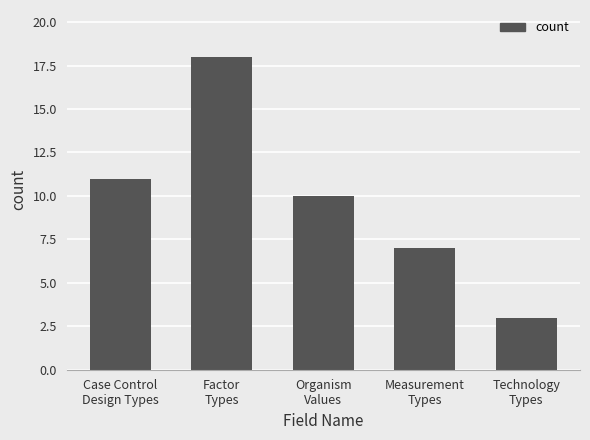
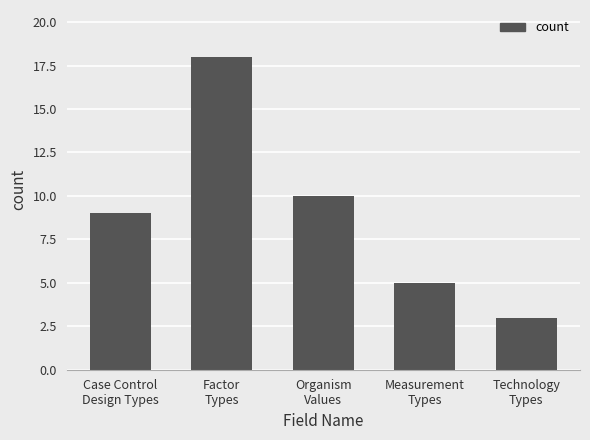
  {
-   "Case Control Design Types": 11,
+   "Case Control Design Types": 9,
    "Factor Types": 18,
    "Organism Values": 10,
-   "Measurement Types": 7,
+   "Measurement Types": 5,
    "Technology Types": 3
  }
